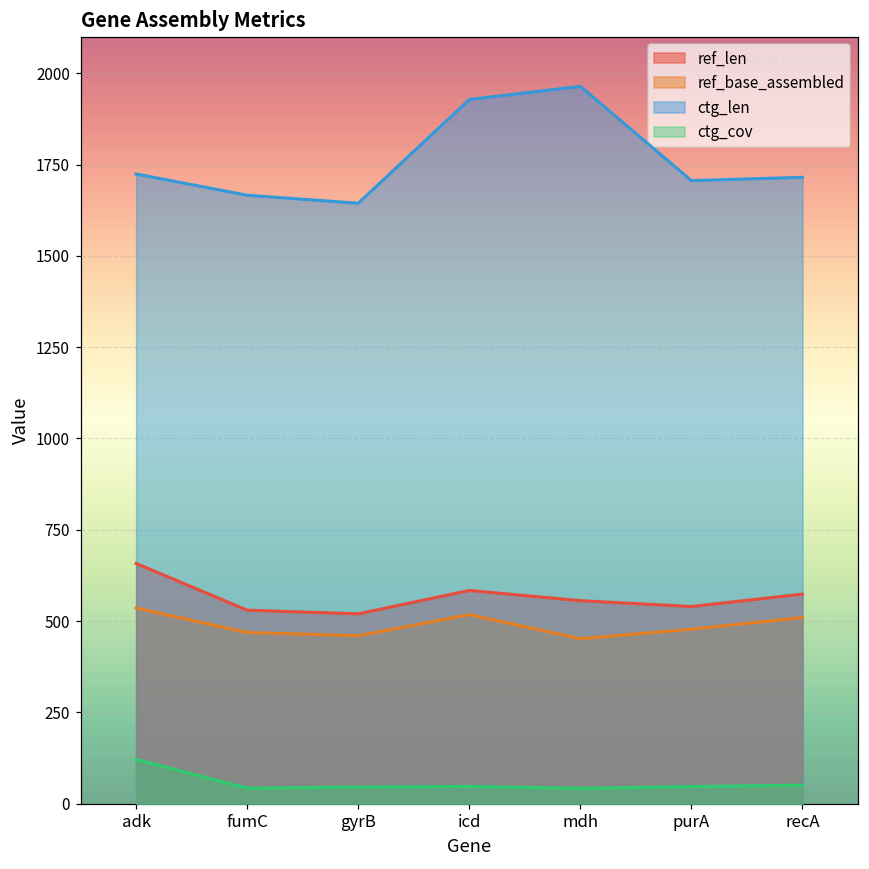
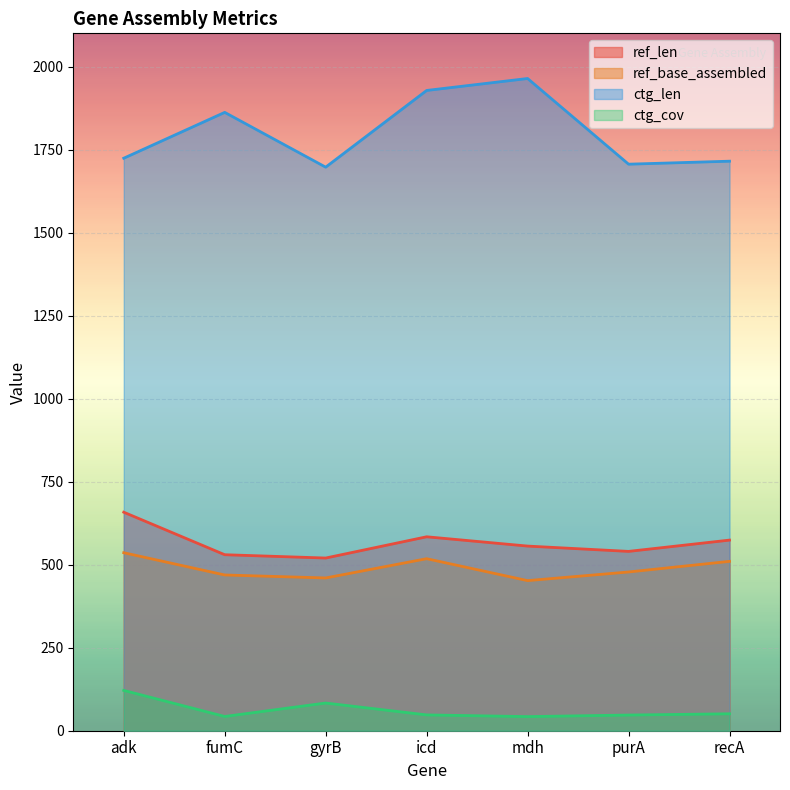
  {
    "ctg_len": {
      "adk": 1720,
-     "fumC": 1670,
-     "gyrB": 1640,
+     "fumC": 1860,
+     "gyrB": 1700,
      "icd": 1930,
      "mdh": 1960,
      "purA": 1710,
      "recA": 1720
    },
    "ctg_cov": {
      "adk": 120,
      "fumC": 40,
-     "gyrB": 50,
+     "gyrB": 80,
      "icd": 50,
      "mdh": 40,
      "purA": 50,
      "recA": 50
    }
  }
